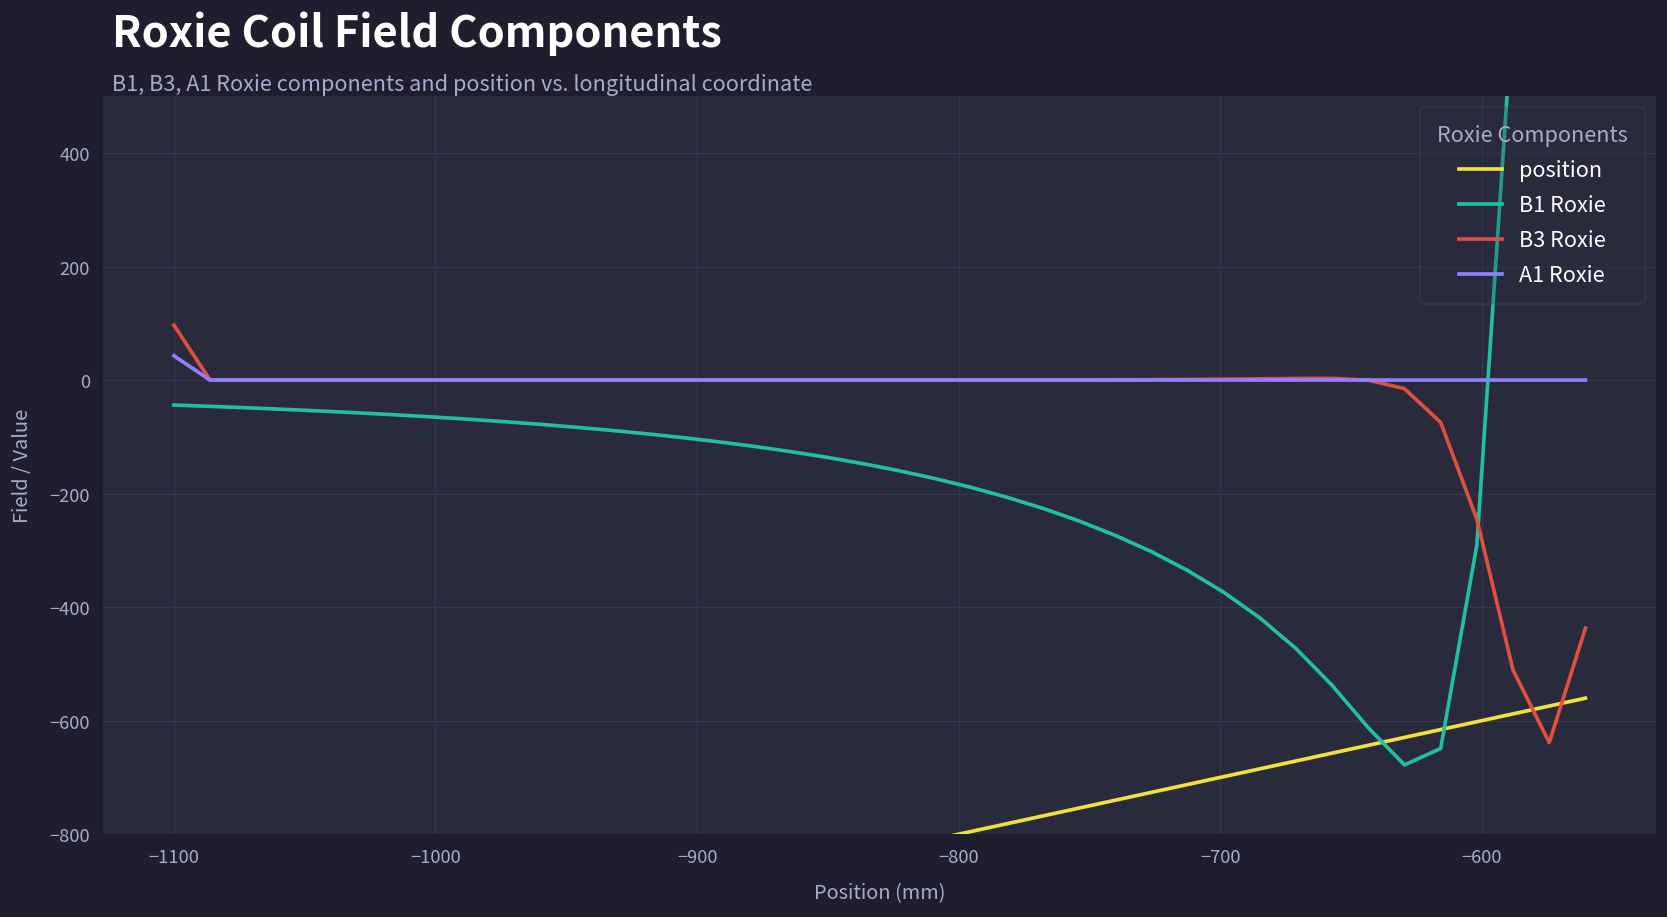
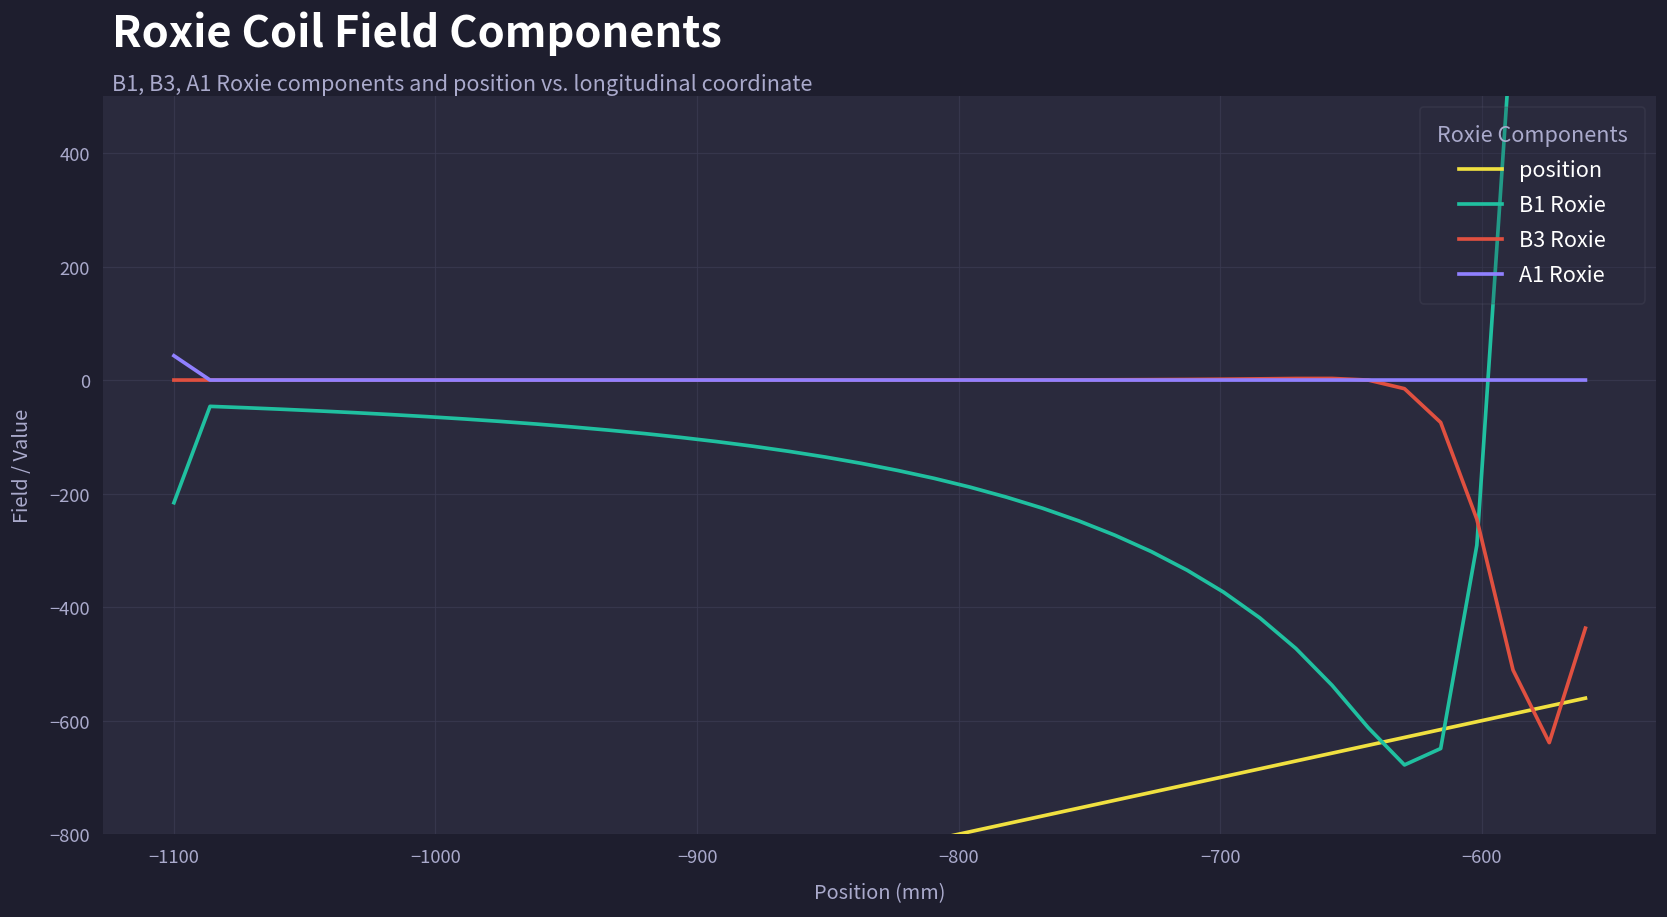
  {
    "B1 Roxie": {
-     "−1100": -40
+     "−1100": -220
    },
    "B3 Roxie": {
-     "−1100": 100
+     "−1100": 0
    },
    "A1 Roxie": {
      "−1100": 40
    }
  }
